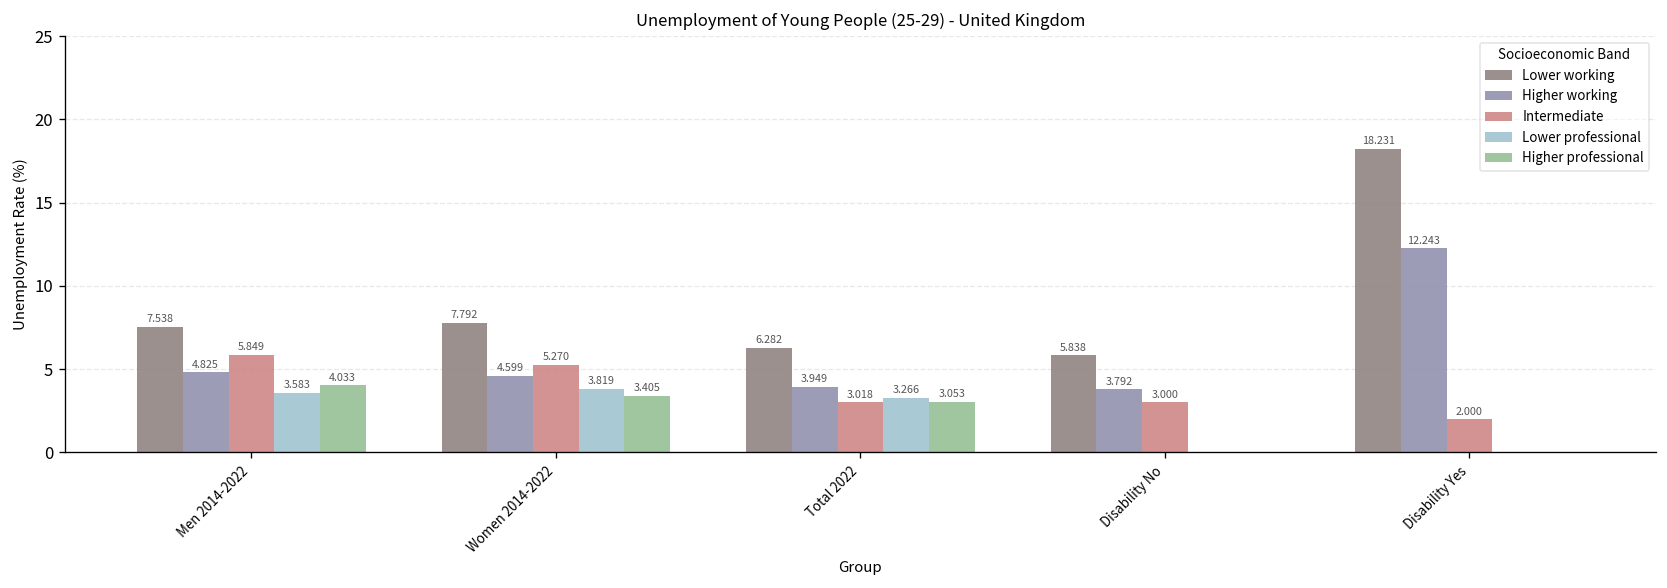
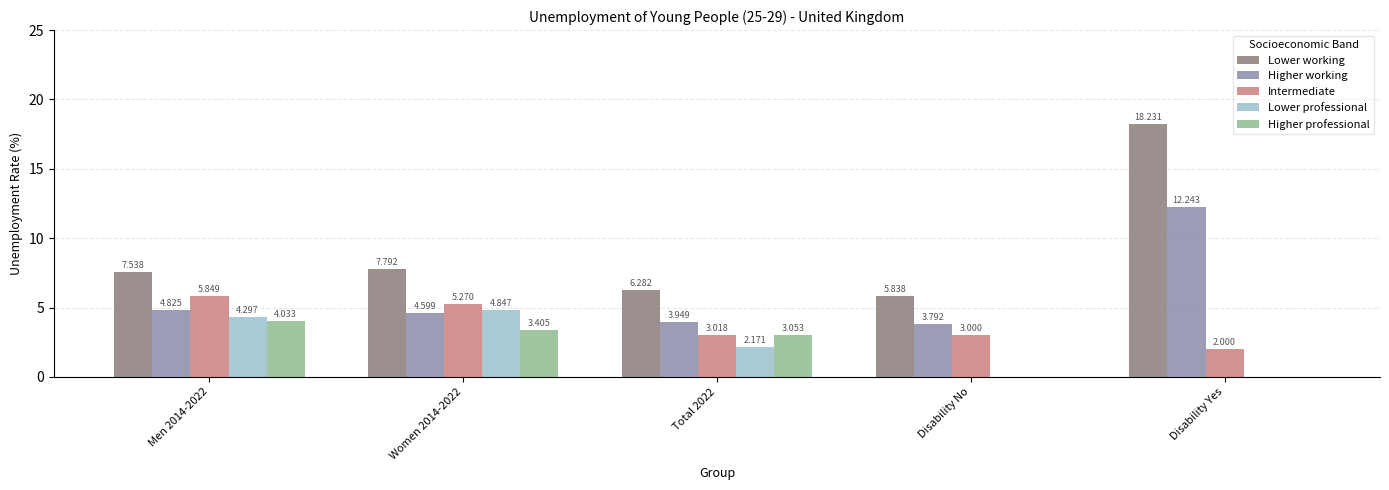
  {
    "Intermediate": {
      "Men 2014-2022": 5.849,
      "Women 2014-2022": 5.270,
      "Total 2022": 3.018,
      "Disability No": 3.000,
      "Disability Yes": 2.000
    },
    "Lower professional": {
-     "Men 2014-2022": 3.583,
-     "Women 2014-2022": 3.819,
-     "Total 2022": 3.266
+     "Men 2014-2022": 4.297,
+     "Women 2014-2022": 4.847,
+     "Total 2022": 2.171
    }
  }
